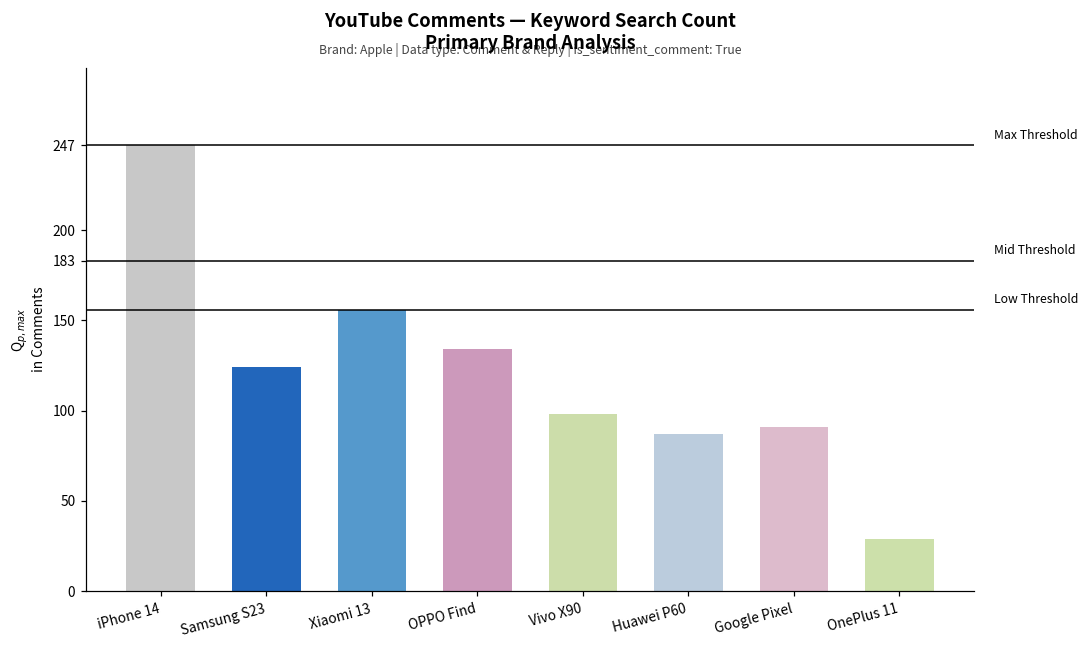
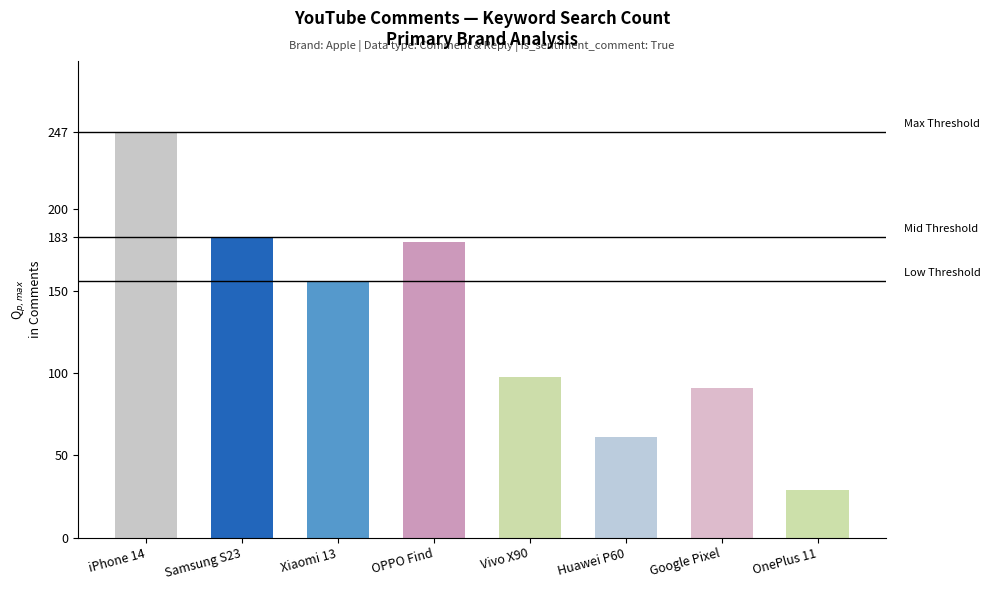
  {
    "iPhone 14": 247,
-   "Samsung S23": 124,
+   "Samsung S23": 183,
    "Xiaomi 13": 156,
-   "OPPO Find": 134,
+   "OPPO Find": 180,
    "Vivo X90": 98,
-   "Huawei P60": 87,
+   "Huawei P60": 61,
    "Google Pixel": 91,
    "OnePlus 11": 29
  }
